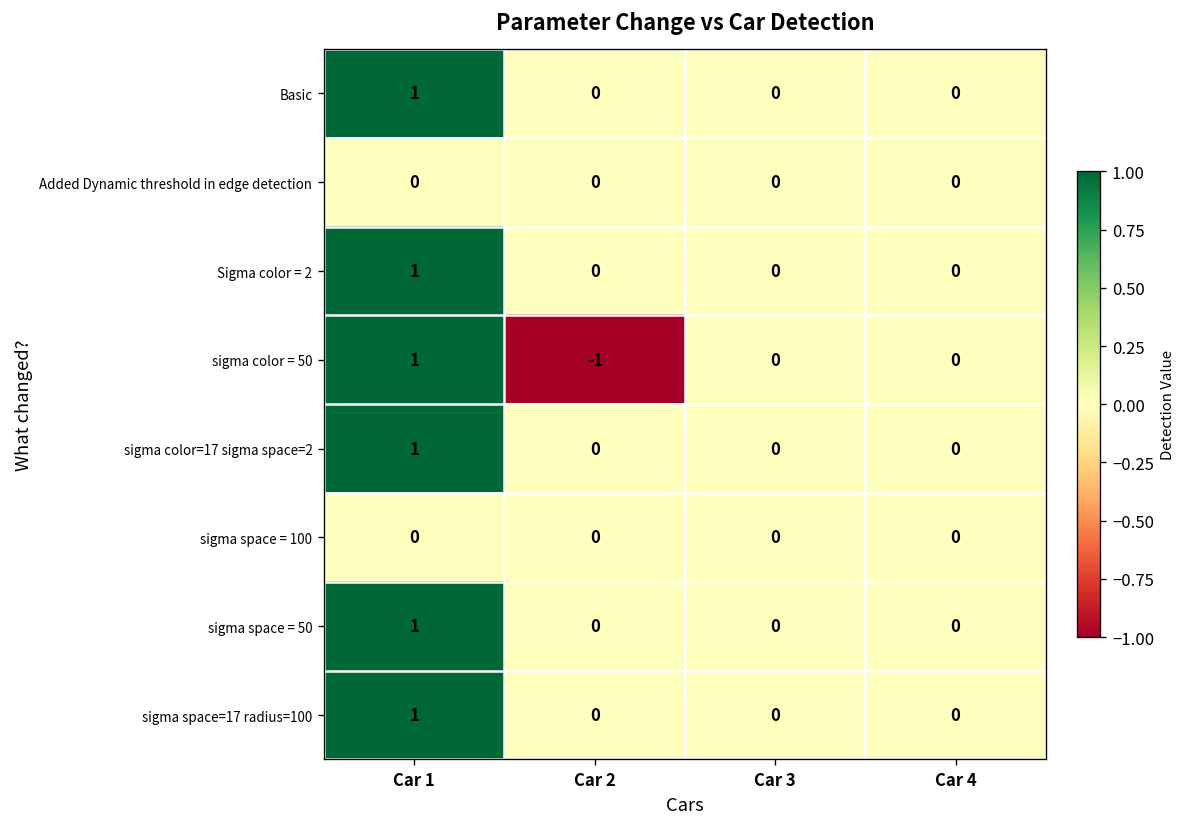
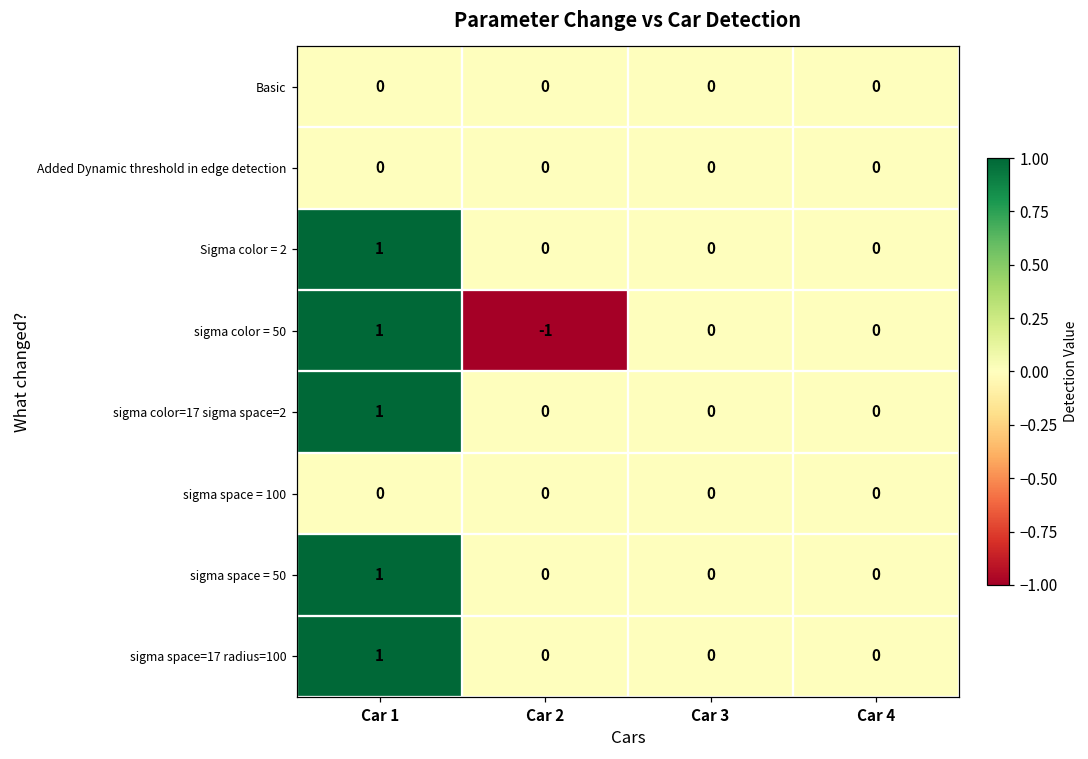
  {
    "Basic": {
-     "Car 1": 1,
+     "Car 1": 0,
      "Car 2": 0,
      "Car 3": 0,
      "Car 4": 0
    },
    "Added Dynamic threshold in edge detection": {
      "Car 1": 0,
      "Car 2": 0,
      "Car 3": 0,
      "Car 4": 0
    },
    "Sigma color = 2": {
      "Car 1": 1,
      "Car 2": 0,
      "Car 3": 0,
      "Car 4": 0
    },
    "sigma color = 50": {
      "Car 1": 1,
      "Car 2": -1,
      "Car 3": 0,
      "Car 4": 0
    },
    "sigma color=17 sigma space=2": {
      "Car 1": 1,
      "Car 2": 0,
      "Car 3": 0,
      "Car 4": 0
    },
    "sigma space = 100": {
      "Car 1": 0,
      "Car 2": 0,
      "Car 3": 0,
      "Car 4": 0
    },
    "sigma space = 50": {
      "Car 1": 1,
      "Car 2": 0,
      "Car 3": 0,
      "Car 4": 0
    },
    "sigma space=17 radius=100": {
      "Car 1": 1,
      "Car 2": 0,
      "Car 3": 0,
      "Car 4": 0
    }
  }
